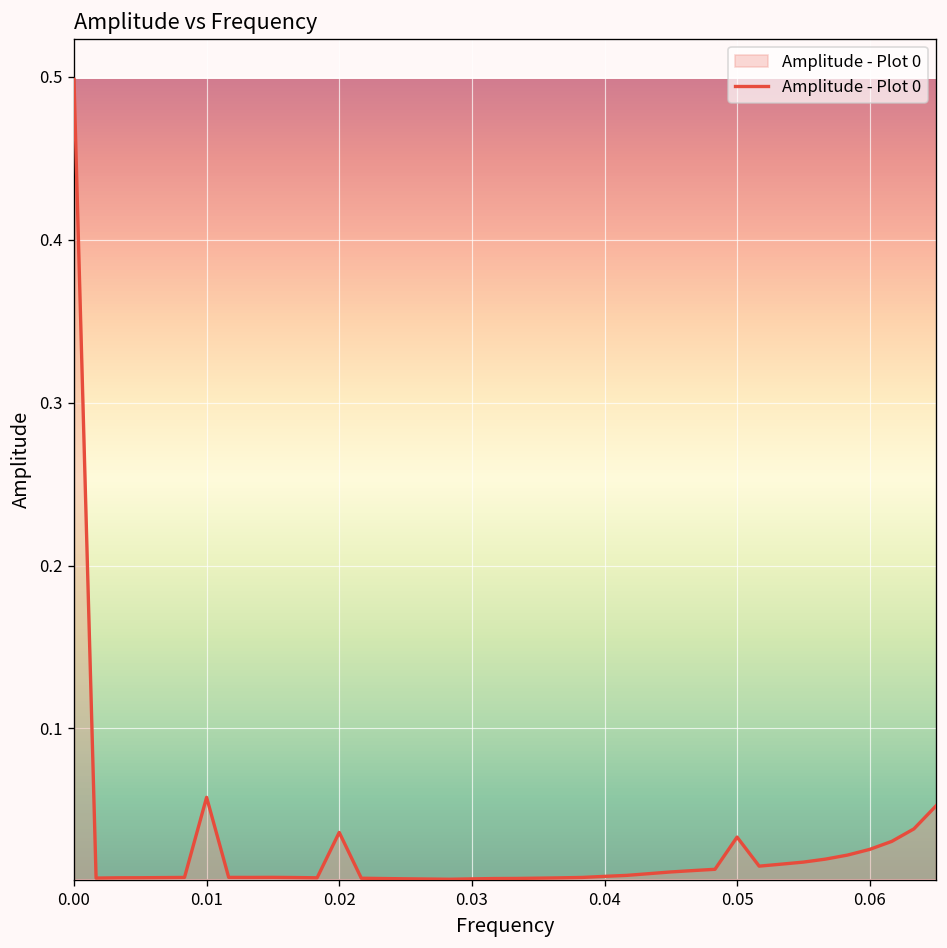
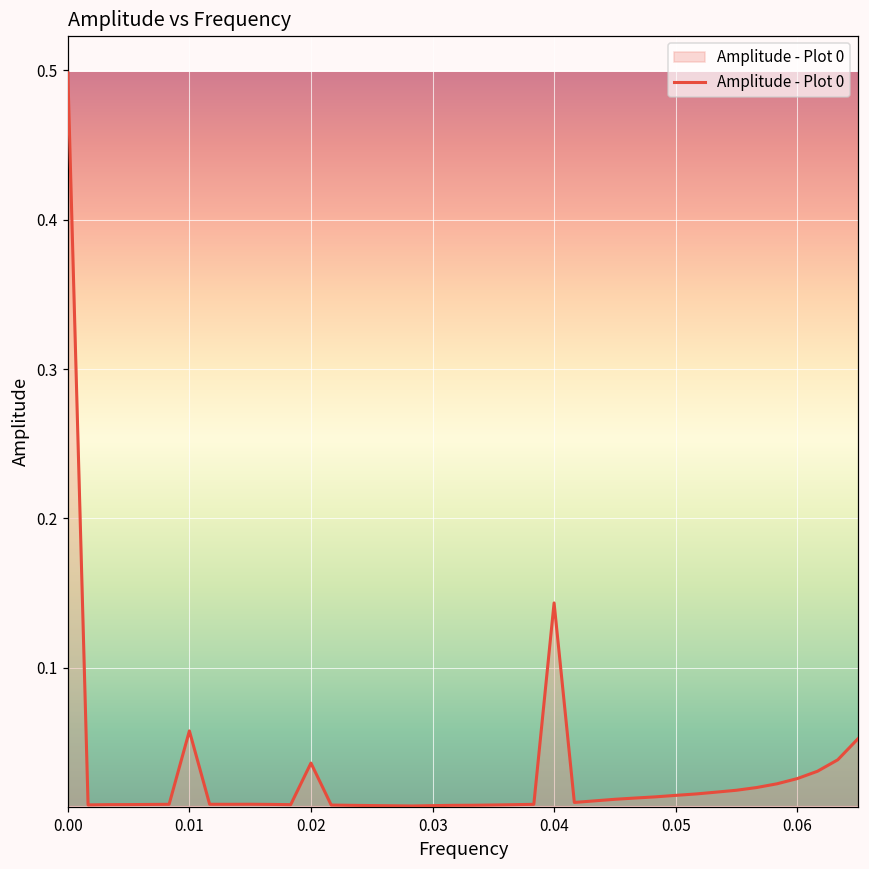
  {
    "0.00": 0.498,
    "0.01": 0.058,
    "0.02": 0.036,
    "0.03": 0.008,
-   "0.04": 0.009,
-   "0.05": 0.033,
+   "0.04": 0.143,
+   "0.05": 0.015,
    "0.06": 0.026
  }
